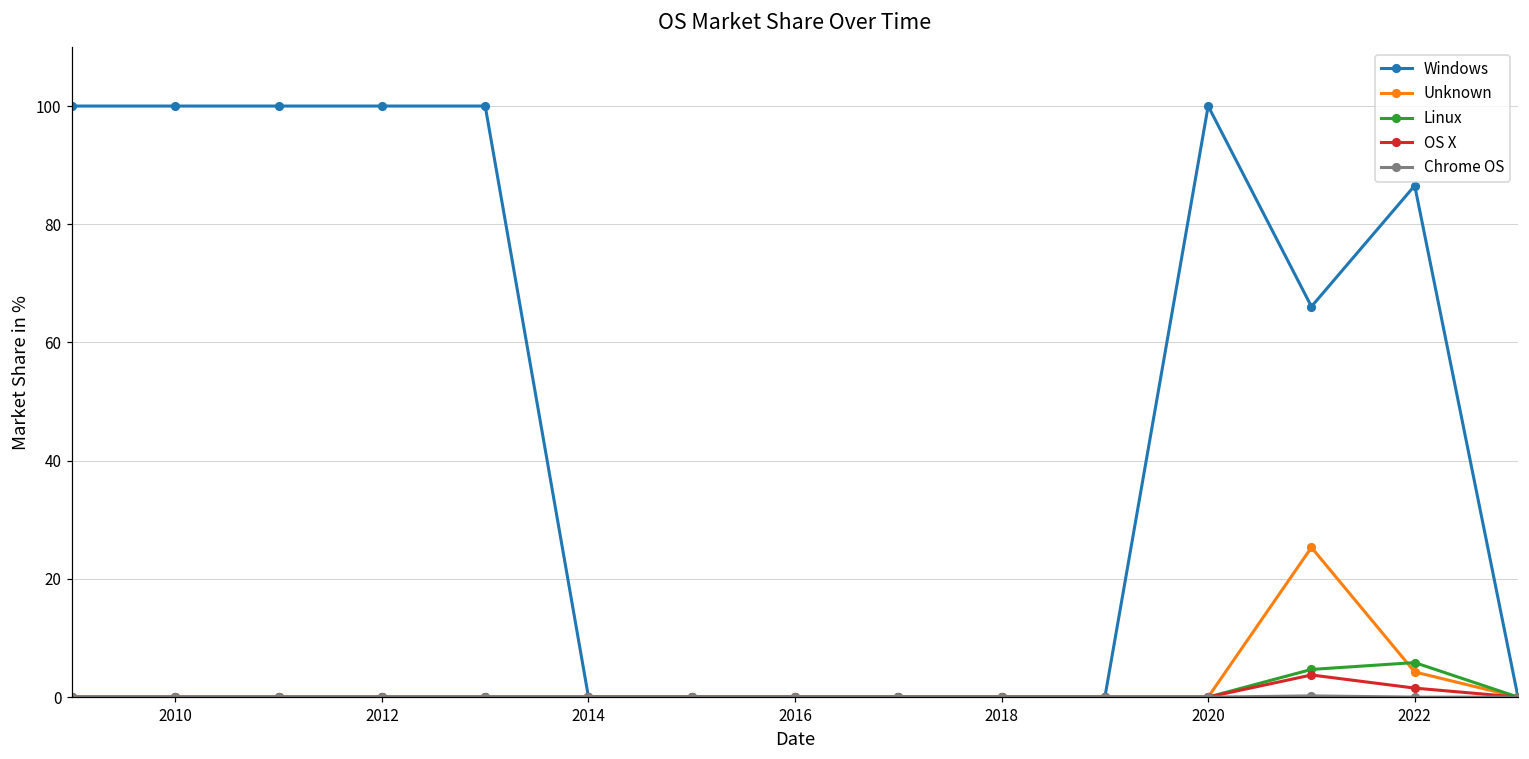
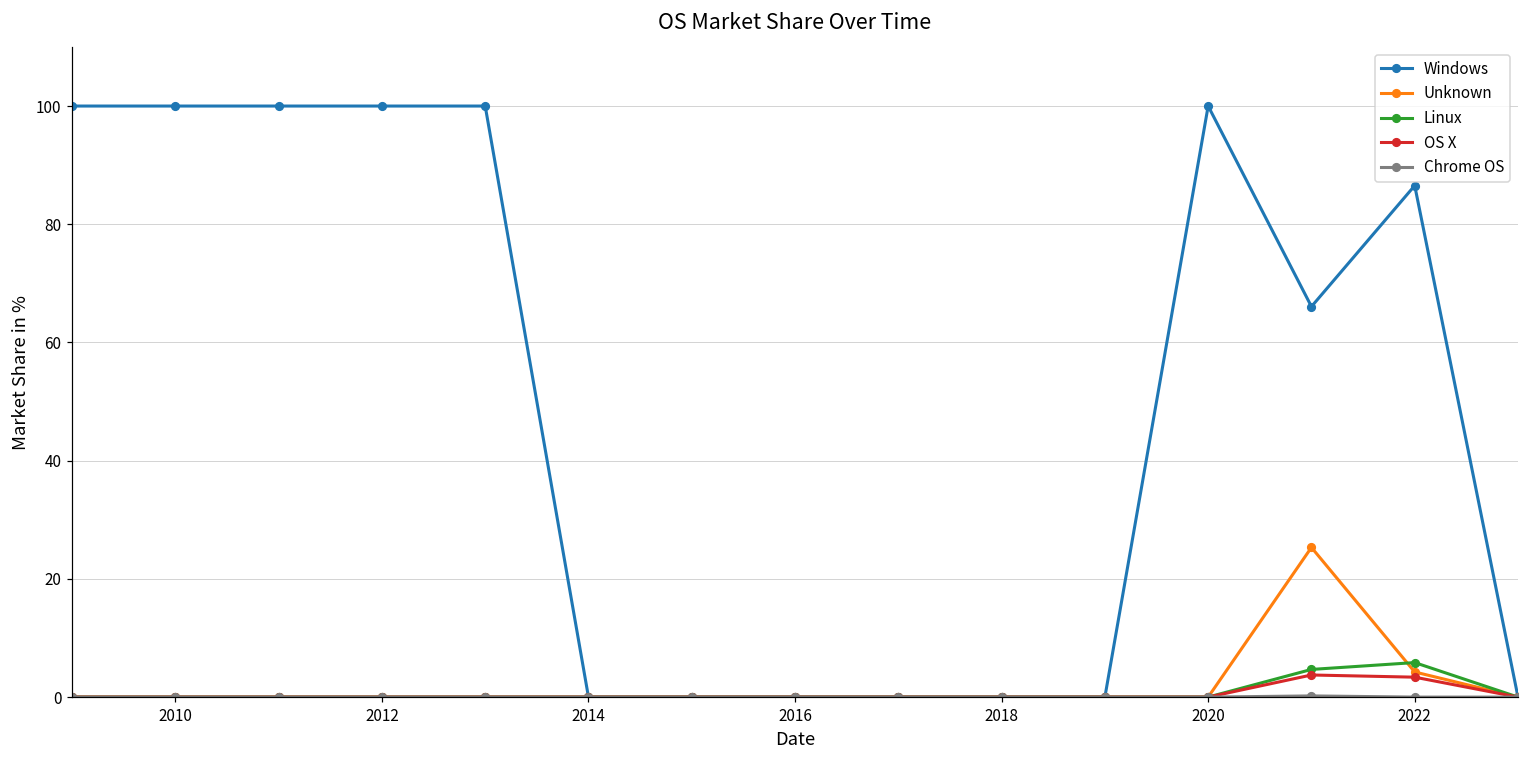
  {
    "Windows": {
      "2010": 100,
      "2012": 100,
      "2020": 100,
      "2022": 87
    },
    "Unknown": {
      "2022": 4
    },
    "Linux": {
      "2022": 6
    },
    "OS X": {
-     "2022": 2
+     "2022": 3
    },
    "Chrome OS": {
      "2022": 0
    }
  }
